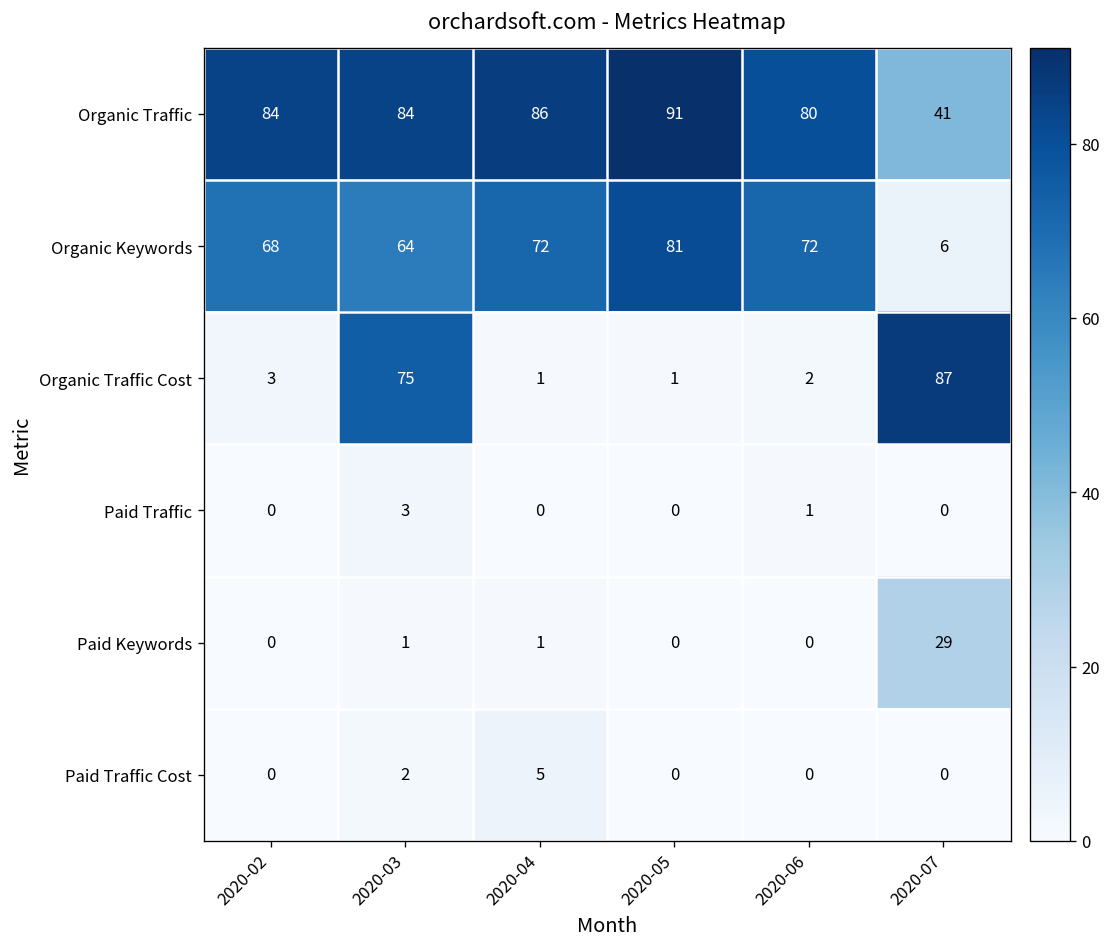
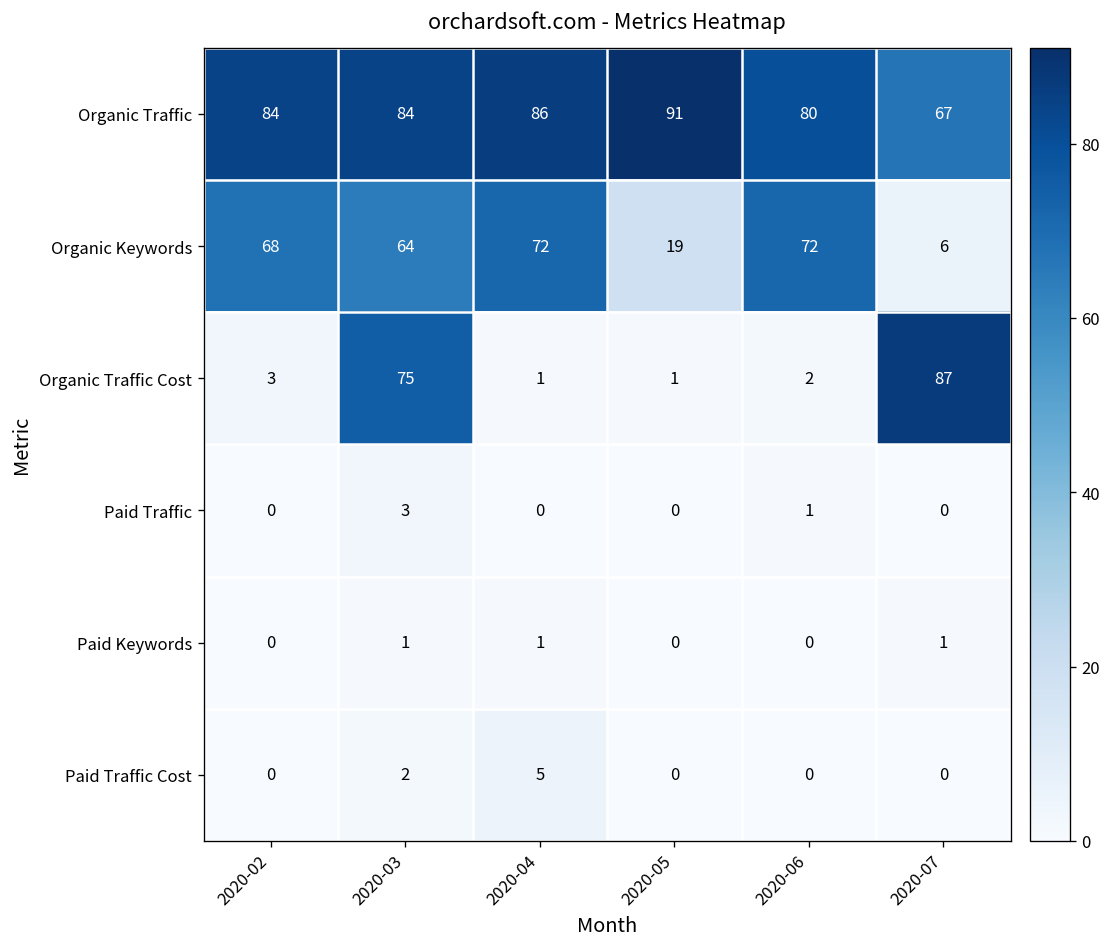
  {
    "Organic Traffic": {
      "2020-02": 84,
      "2020-03": 84,
      "2020-04": 86,
      "2020-05": 91,
      "2020-06": 80,
-     "2020-07": 41
+     "2020-07": 67
    },
    "Organic Keywords": {
      "2020-02": 68,
      "2020-03": 64,
      "2020-04": 72,
-     "2020-05": 81,
+     "2020-05": 19,
      "2020-06": 72,
      "2020-07": 6
    },
    "Organic Traffic Cost": {
      "2020-02": 3,
      "2020-03": 75,
      "2020-04": 1,
      "2020-05": 1,
      "2020-06": 2,
      "2020-07": 87
    },
    "Paid Traffic": {
      "2020-02": 0,
      "2020-03": 3,
      "2020-04": 0,
      "2020-05": 0,
      "2020-06": 1,
      "2020-07": 0
    },
    "Paid Keywords": {
      "2020-02": 0,
      "2020-03": 1,
      "2020-04": 1,
      "2020-05": 0,
      "2020-06": 0,
-     "2020-07": 29
+     "2020-07": 1
    },
    "Paid Traffic Cost": {
      "2020-02": 0,
      "2020-03": 2,
      "2020-04": 5,
      "2020-05": 0,
      "2020-06": 0,
      "2020-07": 0
    }
  }
